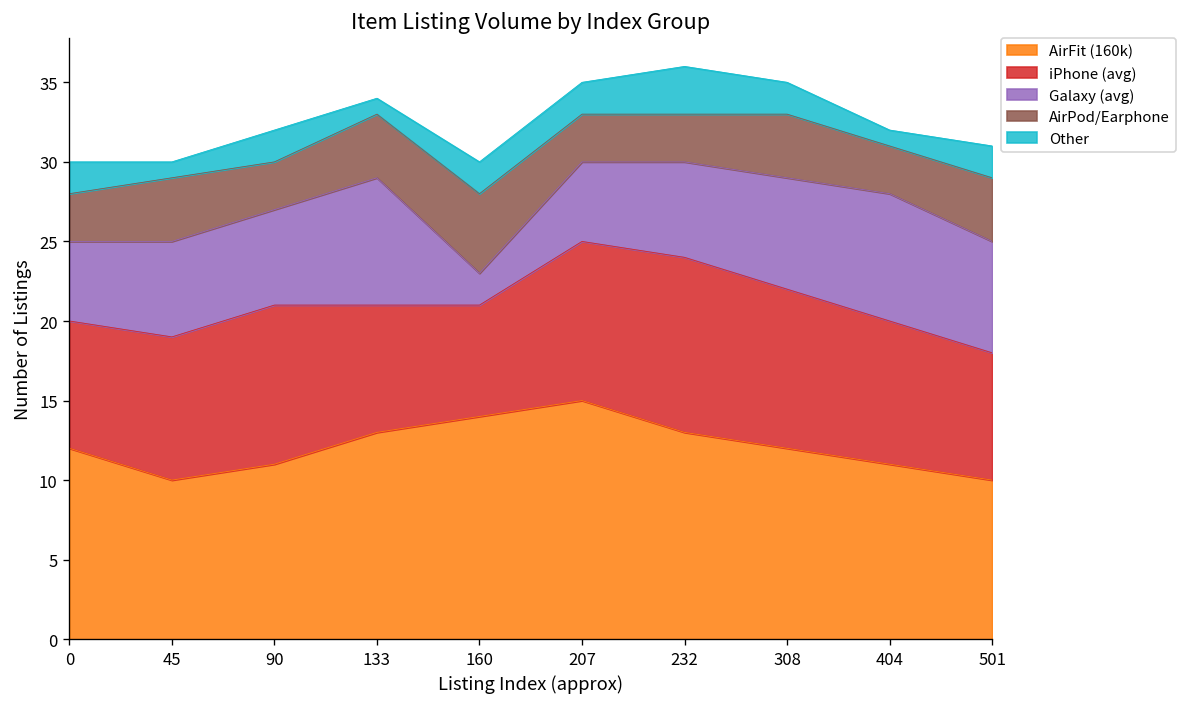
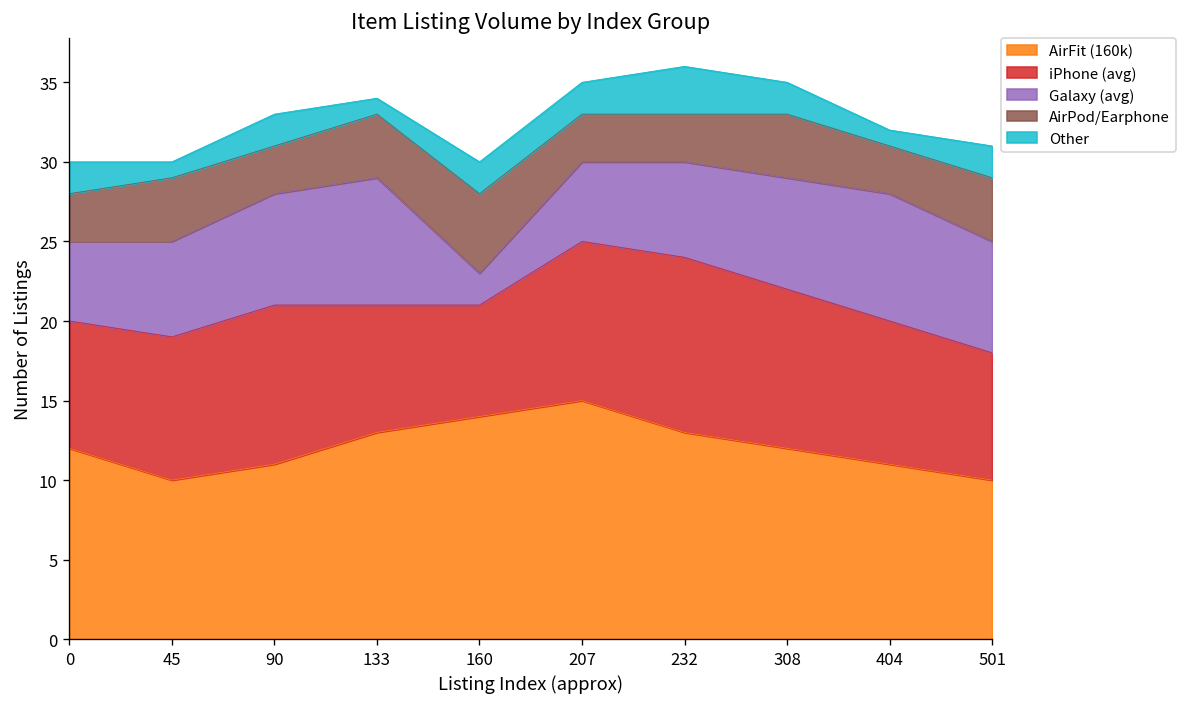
  {
    "AirFit (160k)": {
      "0": 12,
      "45": 10,
      "90": 11,
      "133": 13,
      "160": 14,
      "207": 15,
      "232": 13,
      "308": 12,
      "404": 11,
      "501": 10
    },
    "iPhone (avg)": {
      "0": 8,
      "45": 9,
      "90": 10,
      "133": 8,
      "160": 7,
      "207": 10,
      "232": 11,
      "308": 10,
      "404": 9,
      "501": 8
    },
    "Galaxy (avg)": {
      "0": 5,
      "45": 6,
-     "90": 6,
+     "90": 7,
      "133": 8,
      "160": 2,
      "207": 5,
      "232": 6,
      "308": 7,
      "404": 8,
      "501": 7
    },
    "AirPod/Earphone": {
      "0": 3,
      "45": 4,
      "90": 3,
      "133": 4,
      "160": 5,
      "207": 3,
      "232": 3,
      "308": 4,
      "404": 3,
      "501": 4
    },
    "Other": {
      "0": 2,
      "45": 1,
      "90": 2,
      "133": 1,
      "160": 2,
      "207": 2,
      "232": 3,
      "308": 2,
      "404": 1,
      "501": 2
    }
  }
